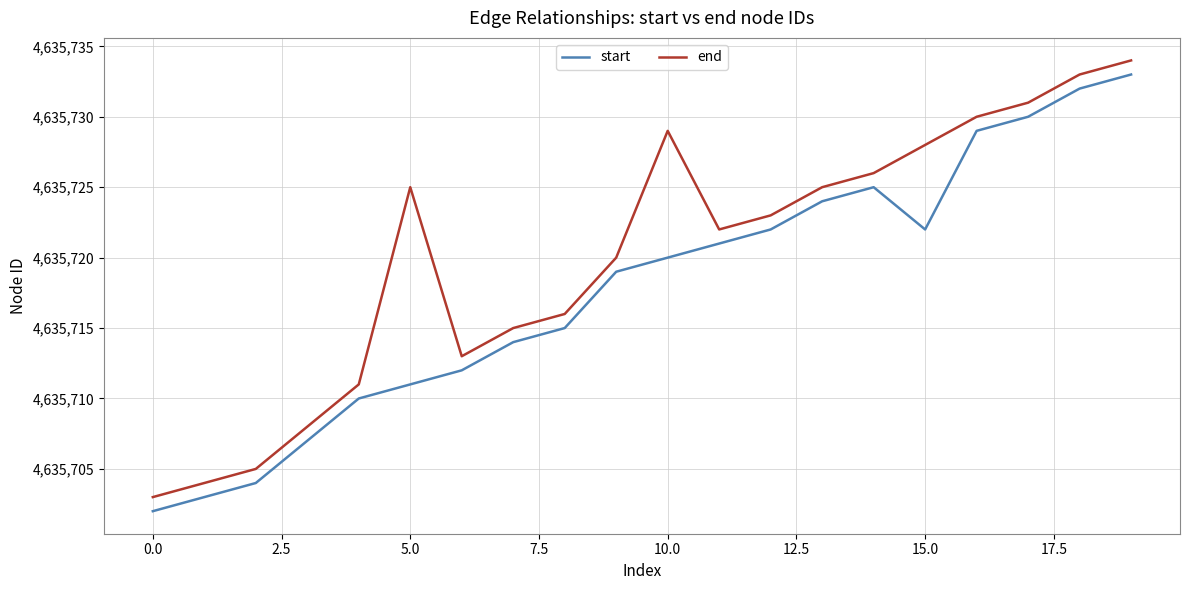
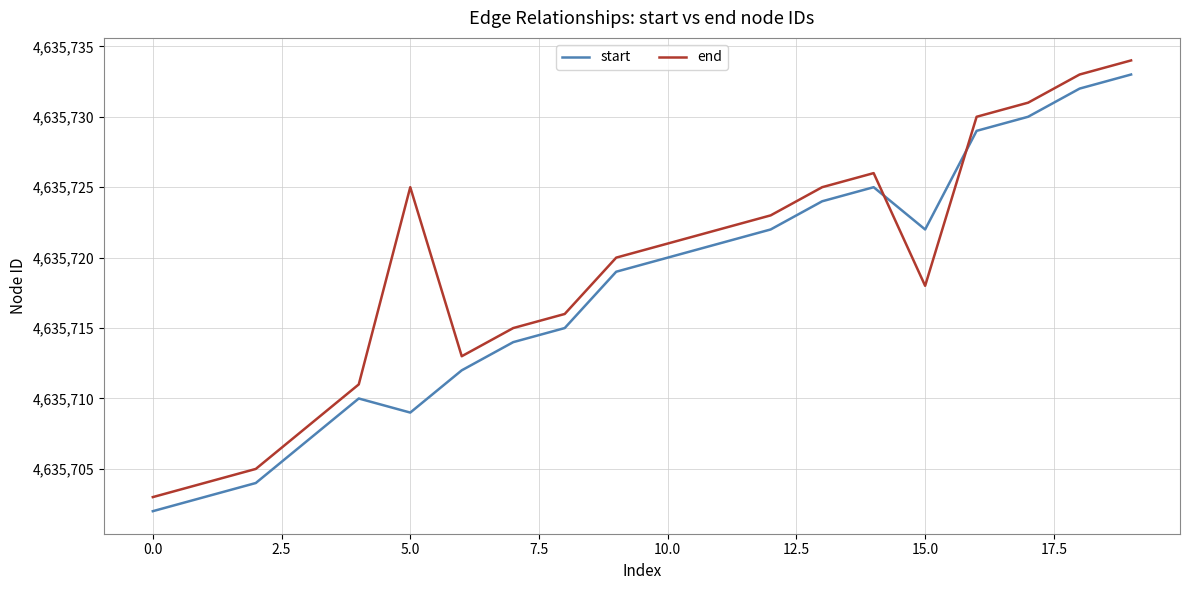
  {
    "start": {
      "0.0": "4,635,702",
-     "5.0": "4,635,711",
+     "5.0": "4,635,709",
      "10.0": "4,635,720",
      "15.0": "4,635,722"
    },
    "end": {
      "0.0": "4,635,703.0",
      "5.0": "4,635,725.0",
-     "10.0": "4,635,729.0",
-     "15.0": "4,635,728.0"
+     "10.0": "4,635,721.0",
+     "15.0": "4,635,718.0"
    }
  }
